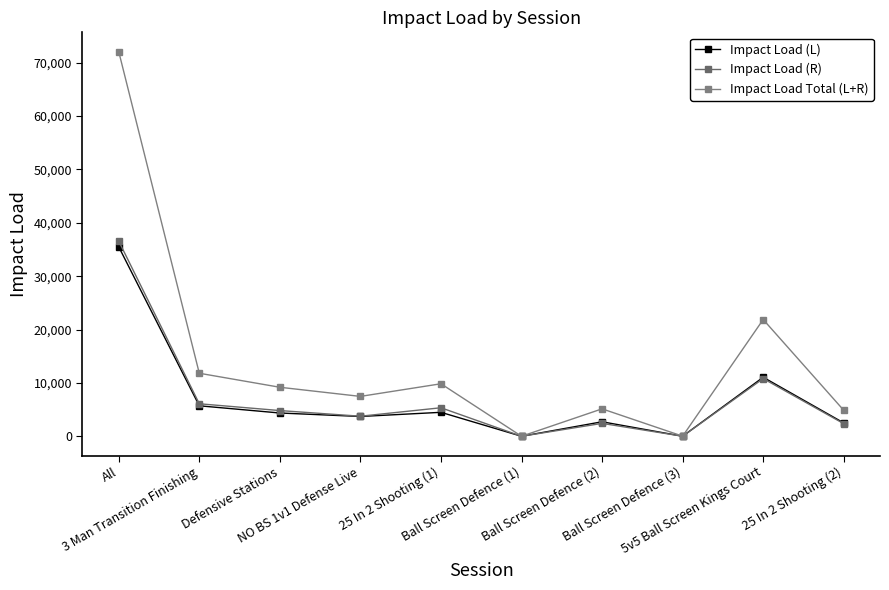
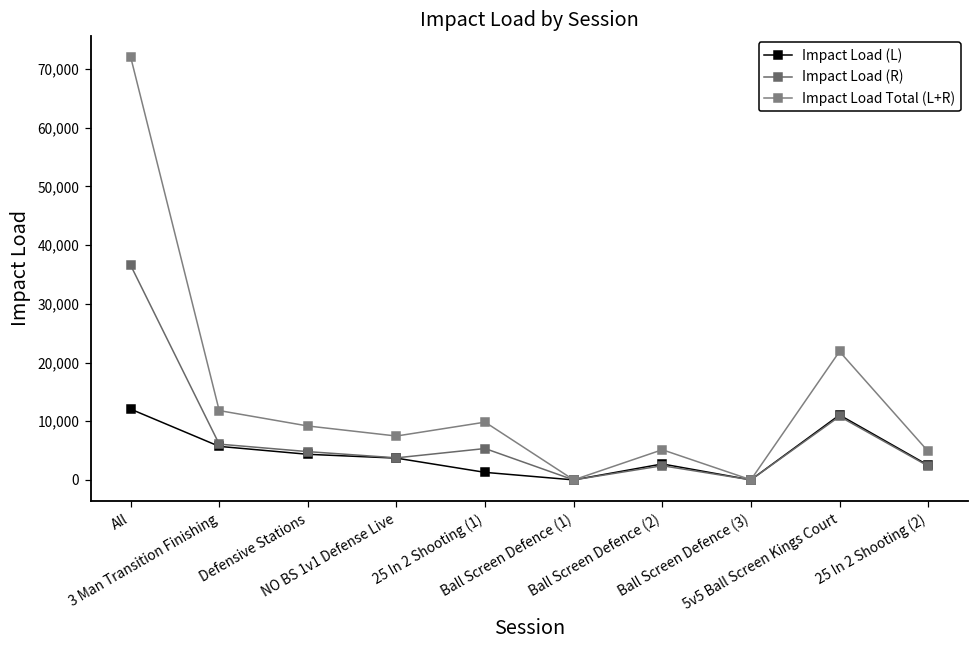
  {
    "Impact Load (L)": {
-     "All": "36,000",
-     "25 In 2 Shooting (1)": "4,000"
+     "All": "12,000",
+     "25 In 2 Shooting (1)": "1,000"
    }
  }
